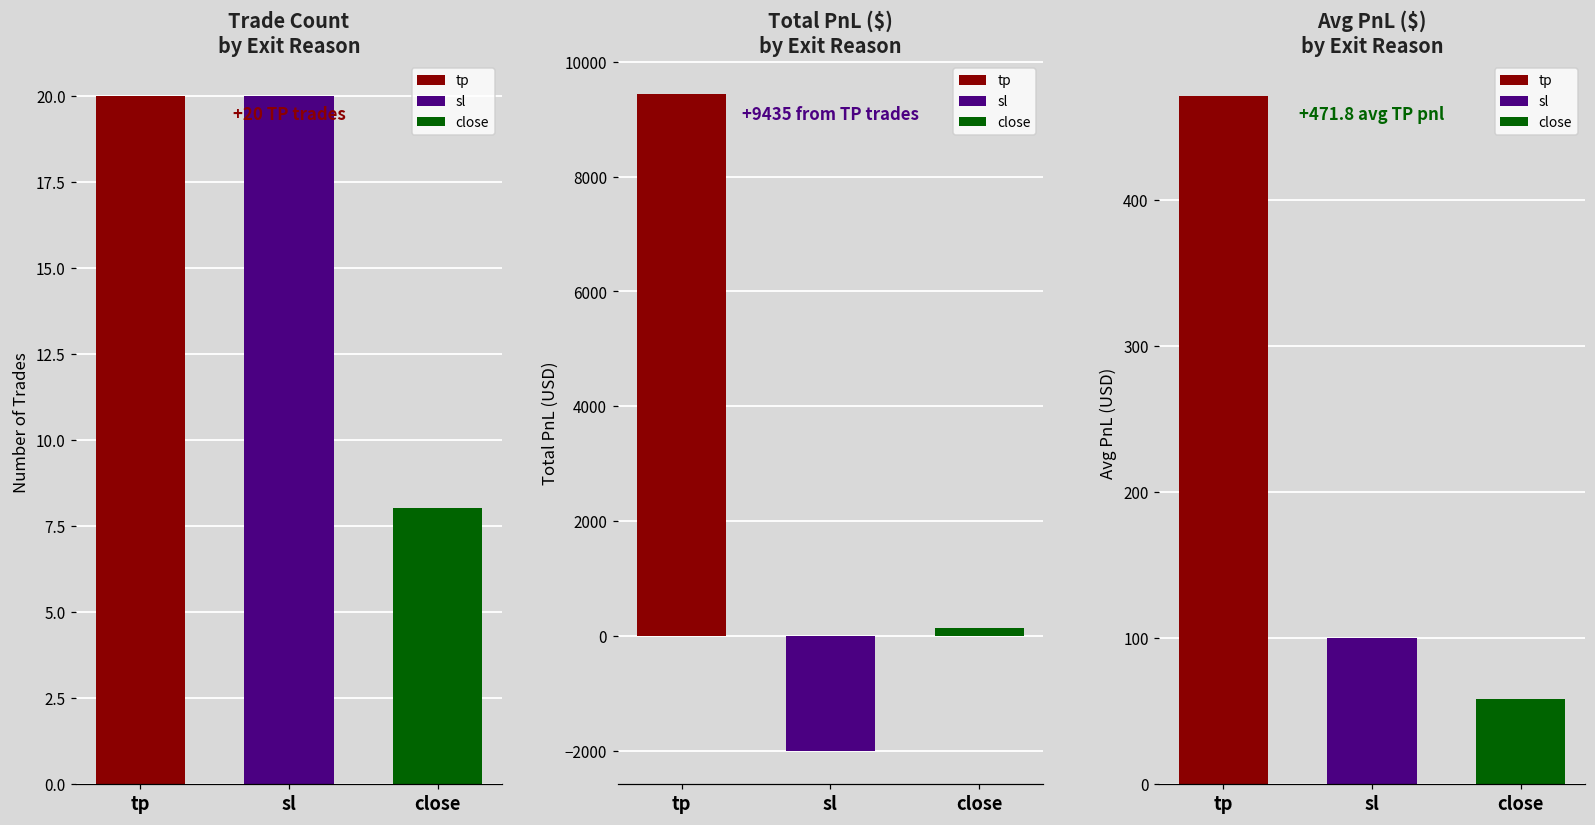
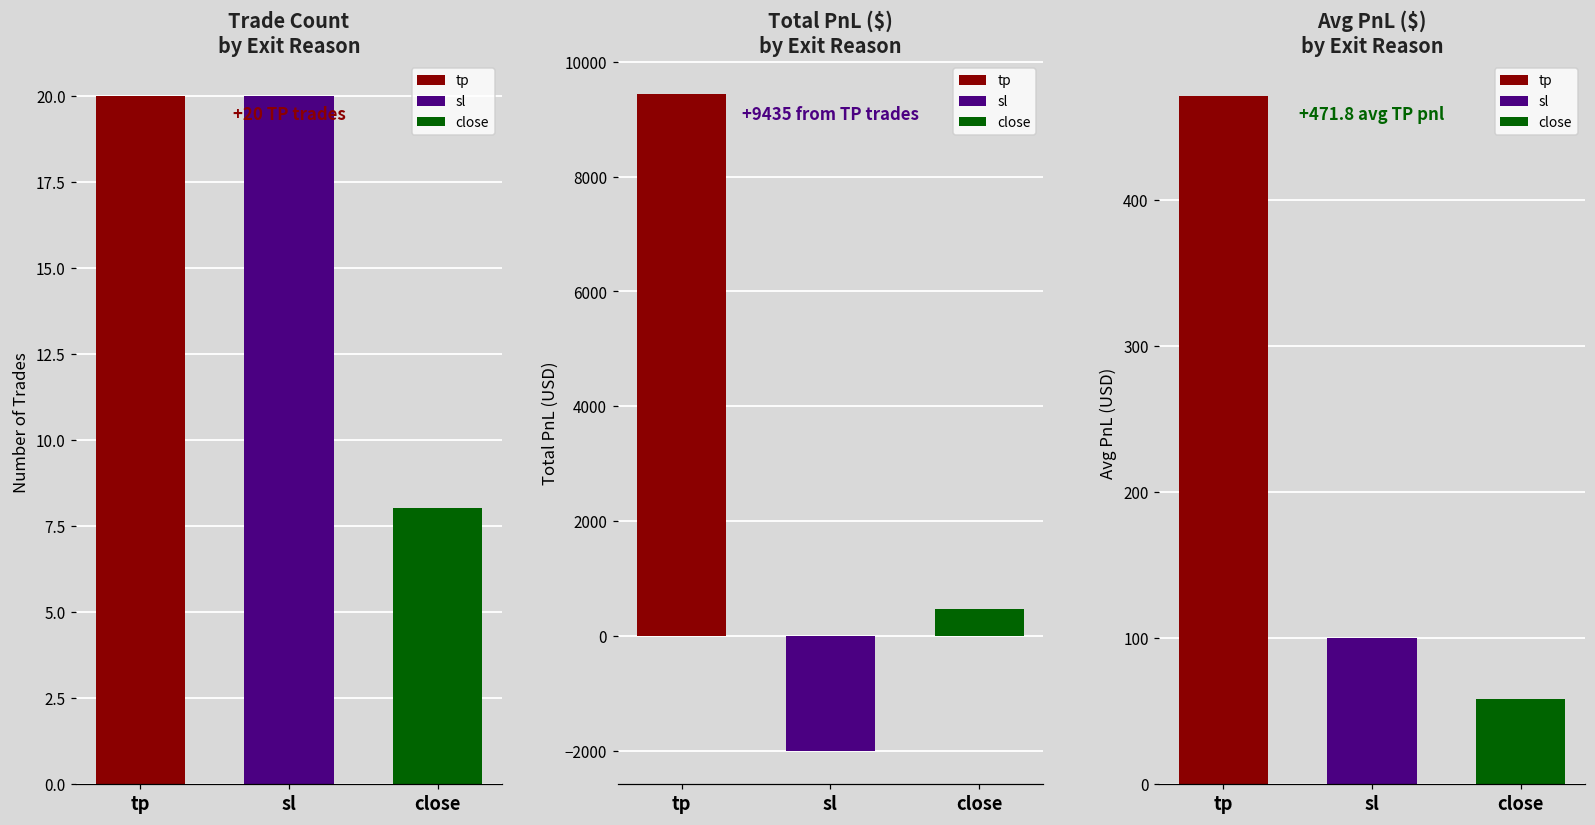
  {
    "Trade Count by Exit Reason": {
      "tp": {
        "sl": "+20"
      },
      "sl": {
        "sl": "+20"
      },
      "close": {
        "close": "8.0"
      }
    },
    "Total PnL ($) by Exit Reason": {
      "tp": "9400",
      "sl": "-2000",
-     "close": "100"
+     "close": "500"
    },
    "Avg PnL ($) by Exit Reason": {
      "tp": "472",
      "sl": "100",
      "close": "58"
    }
  }
